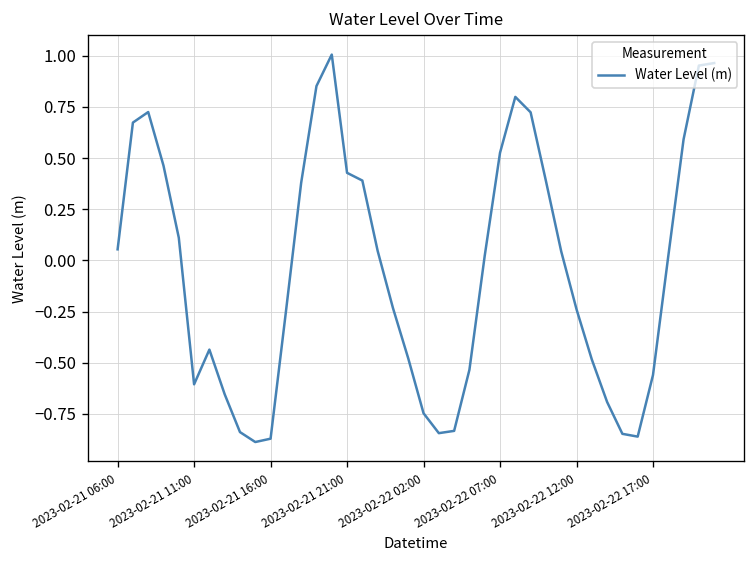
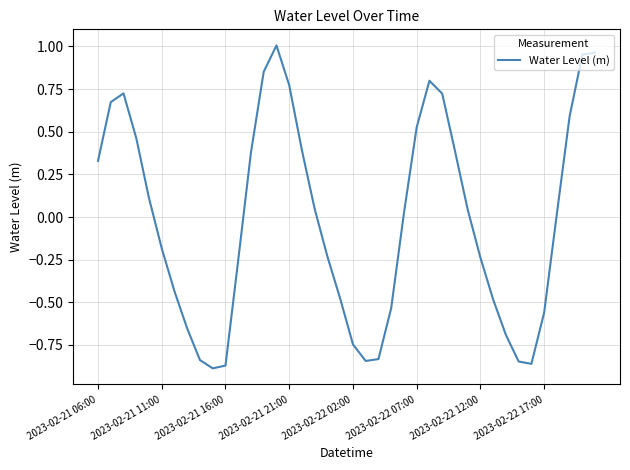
  {
-   "2023-02-21 06:00": 0.05,
-   "2023-02-21 11:00": -0.61,
+   "2023-02-21 06:00": 0.33,
+   "2023-02-21 11:00": -0.18,
    "2023-02-21 16:00": -0.87,
-   "2023-02-21 21:00": 0.43,
+   "2023-02-21 21:00": 0.77,
    "2023-02-22 02:00": -0.75,
    "2023-02-22 07:00": 0.53,
    "2023-02-22 12:00": -0.24,
    "2023-02-22 17:00": -0.56
  }
